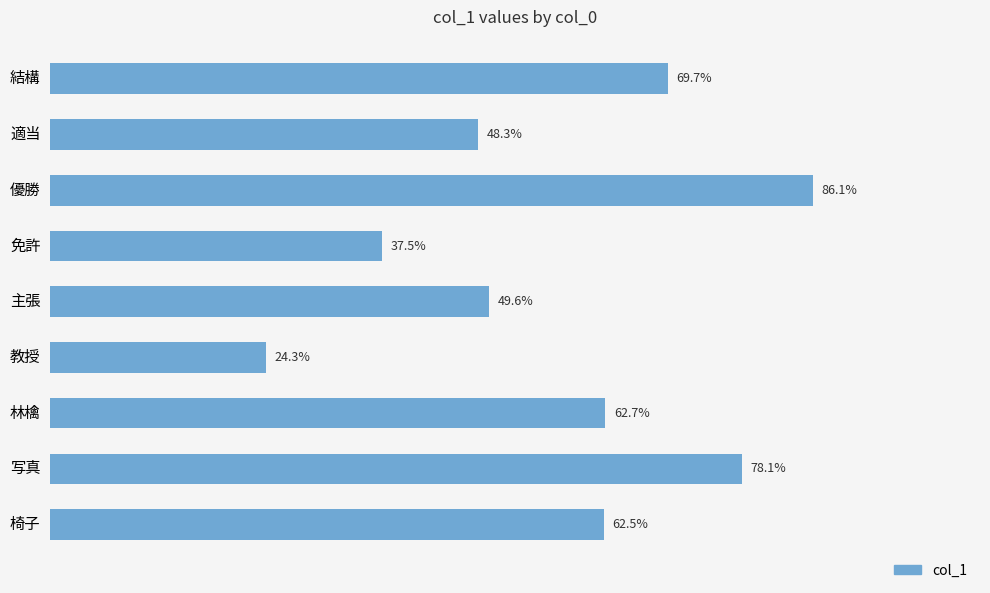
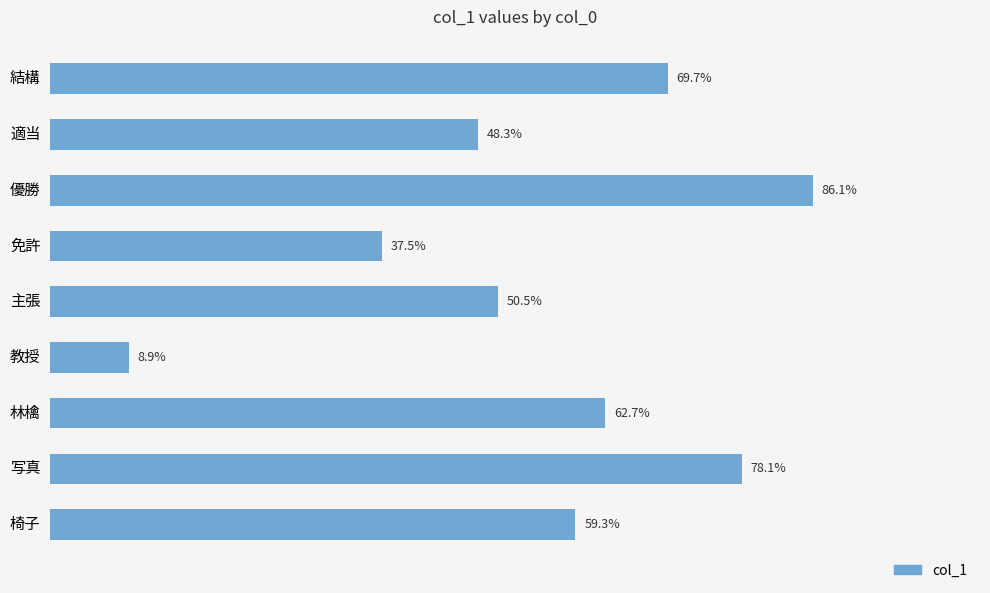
  {
    "結構": "69.7%",
    "適当": "48.3%",
    "優勝": "86.1%",
    "免許": "37.5%",
-   "主張": "49.6%",
-   "教授": "24.3%",
+   "主張": "50.5%",
+   "教授": "8.9%",
    "林檎": "62.7%",
    "写真": "78.1%",
-   "椅子": "62.5%"
+   "椅子": "59.3%"
  }
